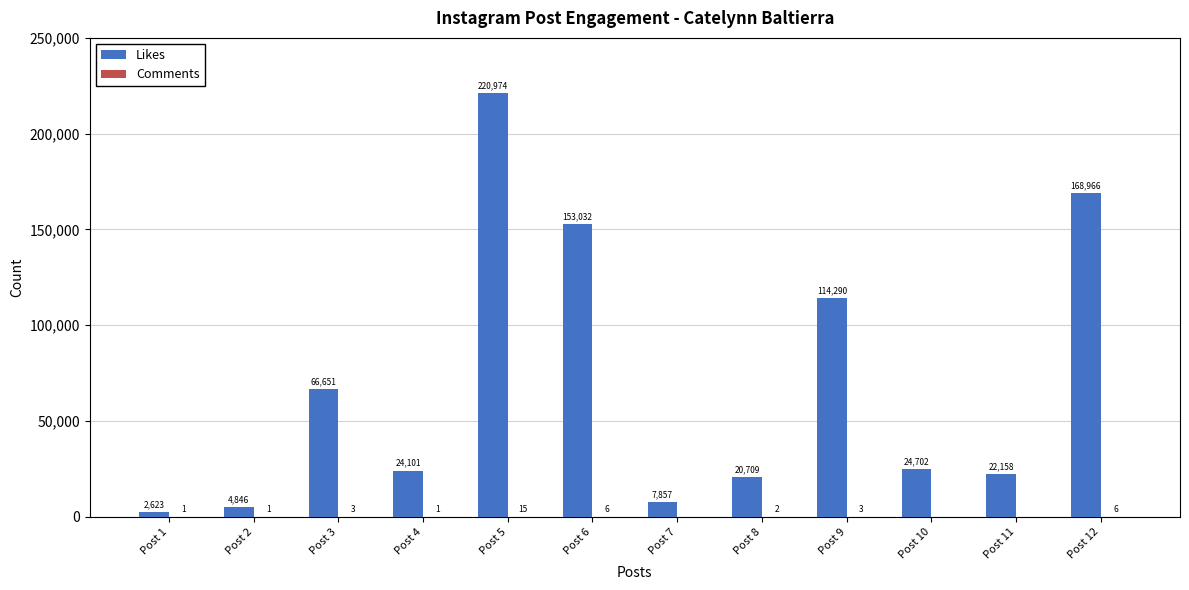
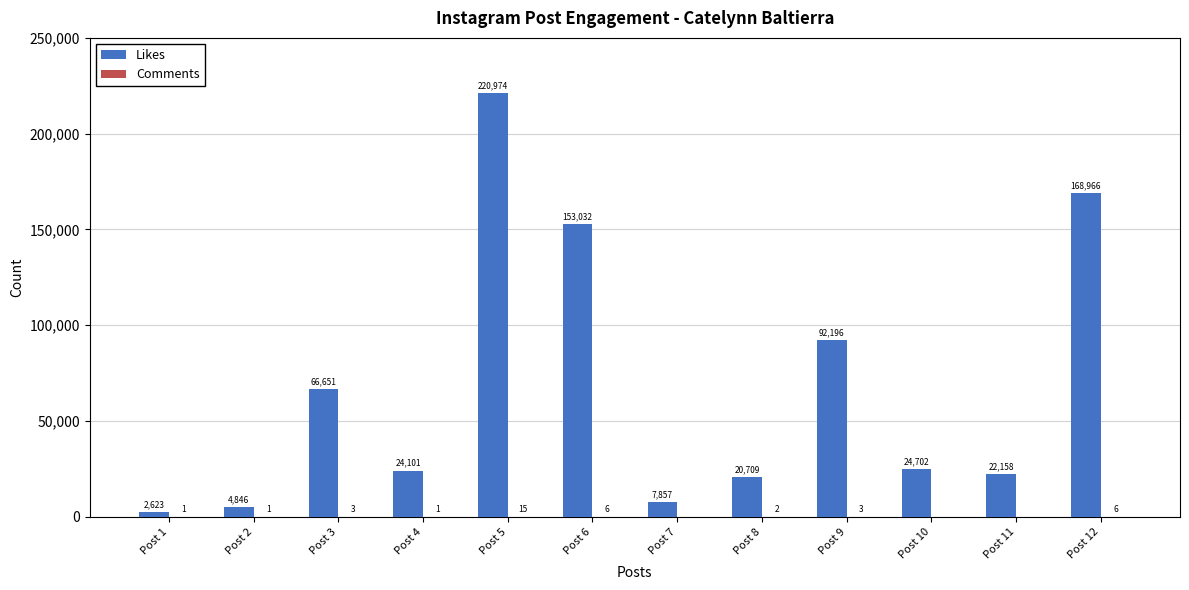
  {
    "Likes": {
      "Post 1": "2,623",
      "Post 2": "4,846",
      "Post 3": "66,651",
      "Post 4": "24,101",
      "Post 5": "220,974",
      "Post 6": "153,032",
      "Post 7": "7,857",
      "Post 8": "20,709",
-     "Post 9": "114,290",
+     "Post 9": "92,196",
      "Post 10": "24,702",
      "Post 11": "22,158",
      "Post 12": "168,966"
    },
    "Comments": {
      "Post 1": "1",
      "Post 2": "1",
      "Post 3": "3",
      "Post 4": "1",
      "Post 5": "15",
      "Post 6": "6",
      "Post 8": "2",
      "Post 9": "3",
      "Post 12": "6"
    }
  }
